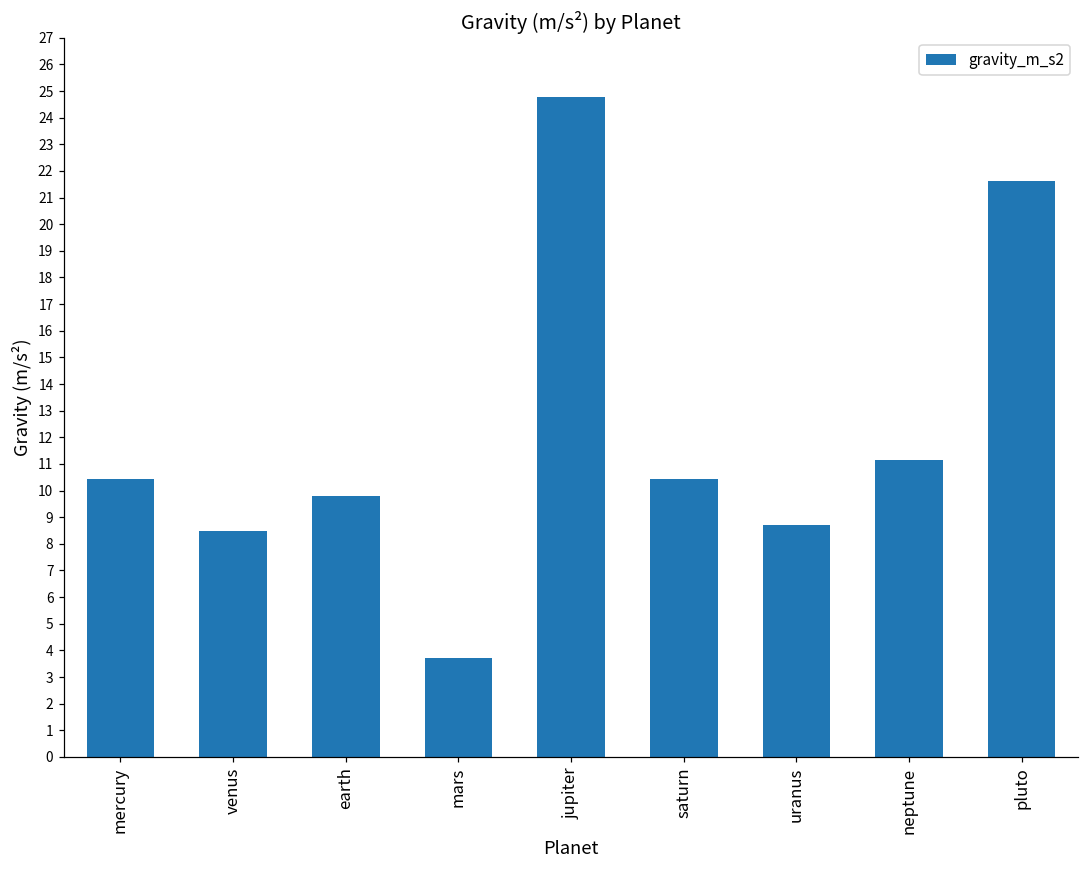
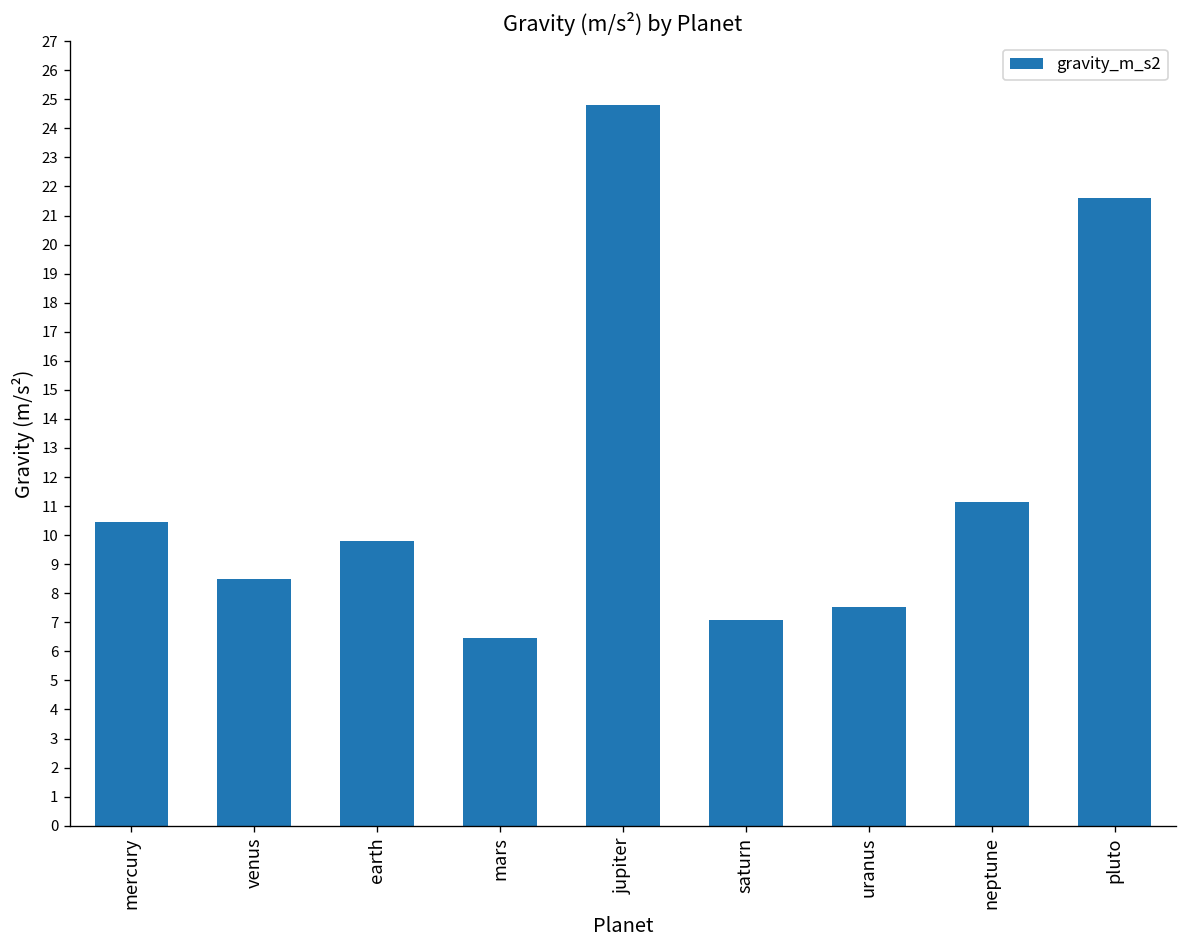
  {
    "mercury": 10.4,
    "venus": 8.5,
    "earth": 9.8,
-   "mars": 3.7,
+   "mars": 6.4,
    "jupiter": 24.8,
-   "saturn": 10.4,
-   "uranus": 8.7,
+   "saturn": 7.1,
+   "uranus": 7.5,
    "neptune": 11.2,
    "pluto": 21.6
  }
